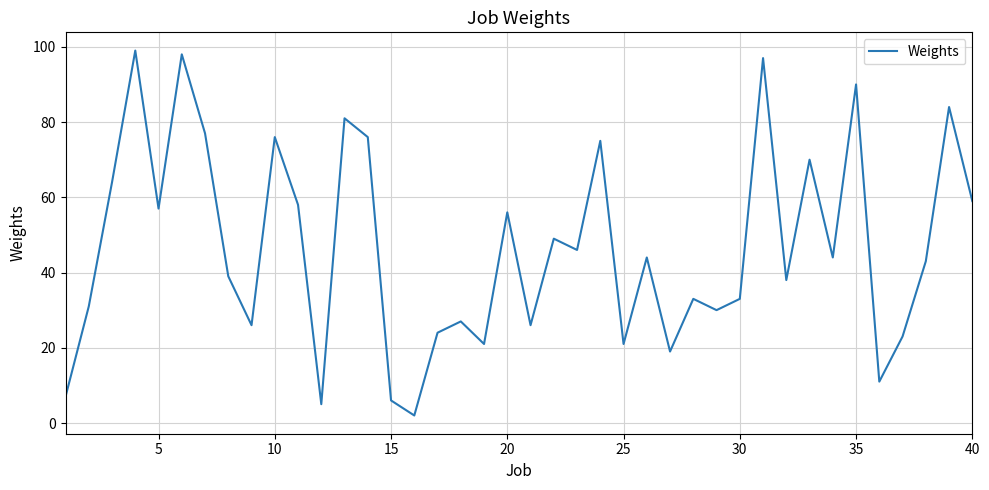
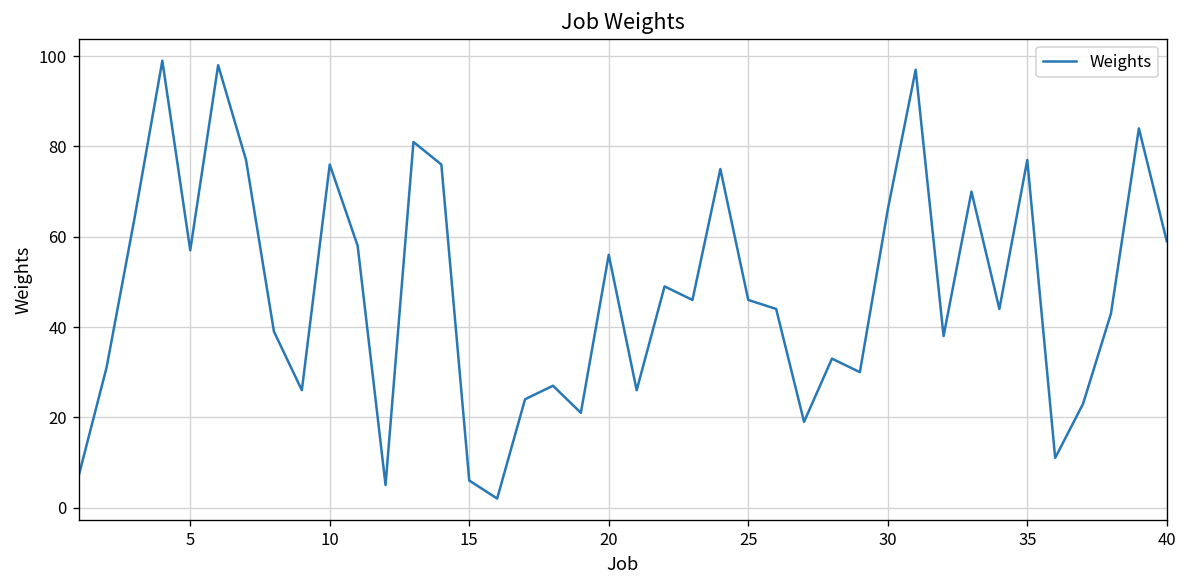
  {
    "5": 57,
    "10": 76,
    "15": 6,
    "20": 56,
-   "25": 21,
-   "30": 33,
-   "35": 90,
+   "25": 46,
+   "30": 66,
+   "35": 77,
    "40": 59
  }
